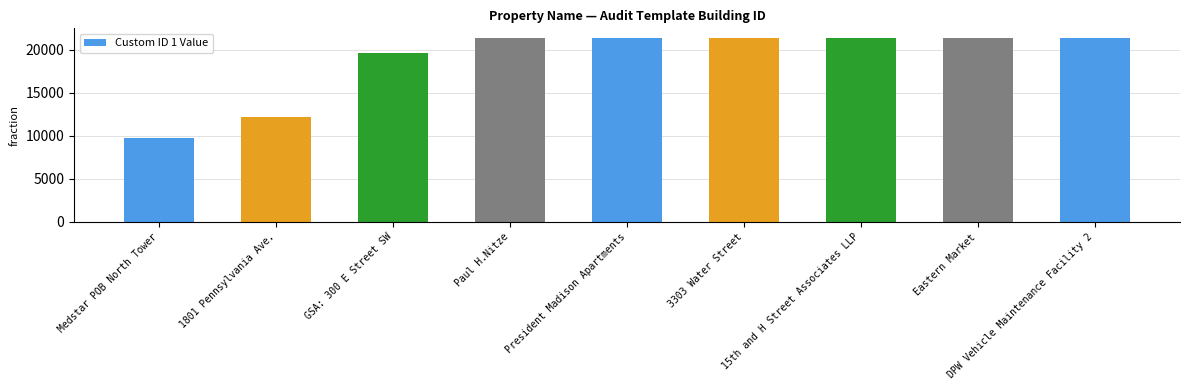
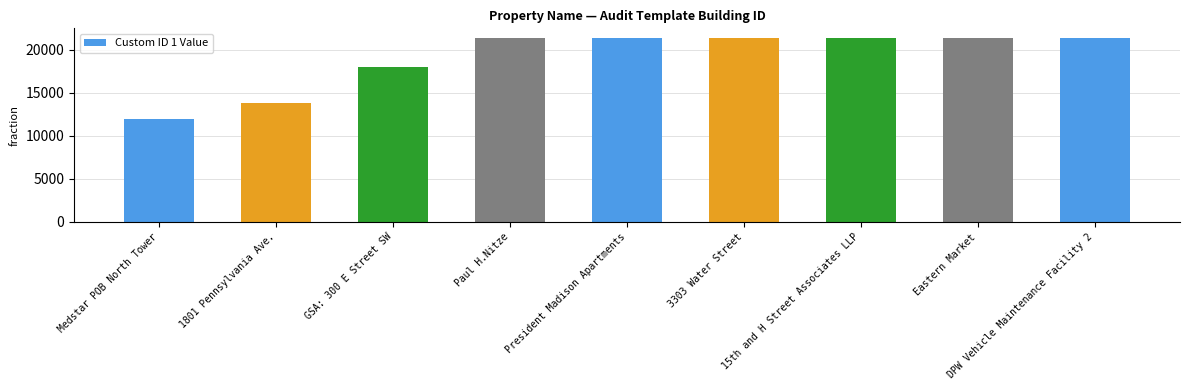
  {
-   "Medstar POB North Tower": 10000,
-   "1801 Pennsylvania Ave.": 12000,
-   "GSA: 300 E Street SW": 20000,
+   "Medstar POB North Tower": 12000,
+   "1801 Pennsylvania Ave.": 14000,
+   "GSA: 300 E Street SW": 18000,
    "Paul H.Nitze": 21000,
    "President Madison Apartments": 21000,
    "3303 Water Street": 21000,
    "15th and H Street Associates LLP": 21000,
    "Eastern Market": 21000,
    "DPW Vehicle Maintenance Facility 2": 21000
  }
